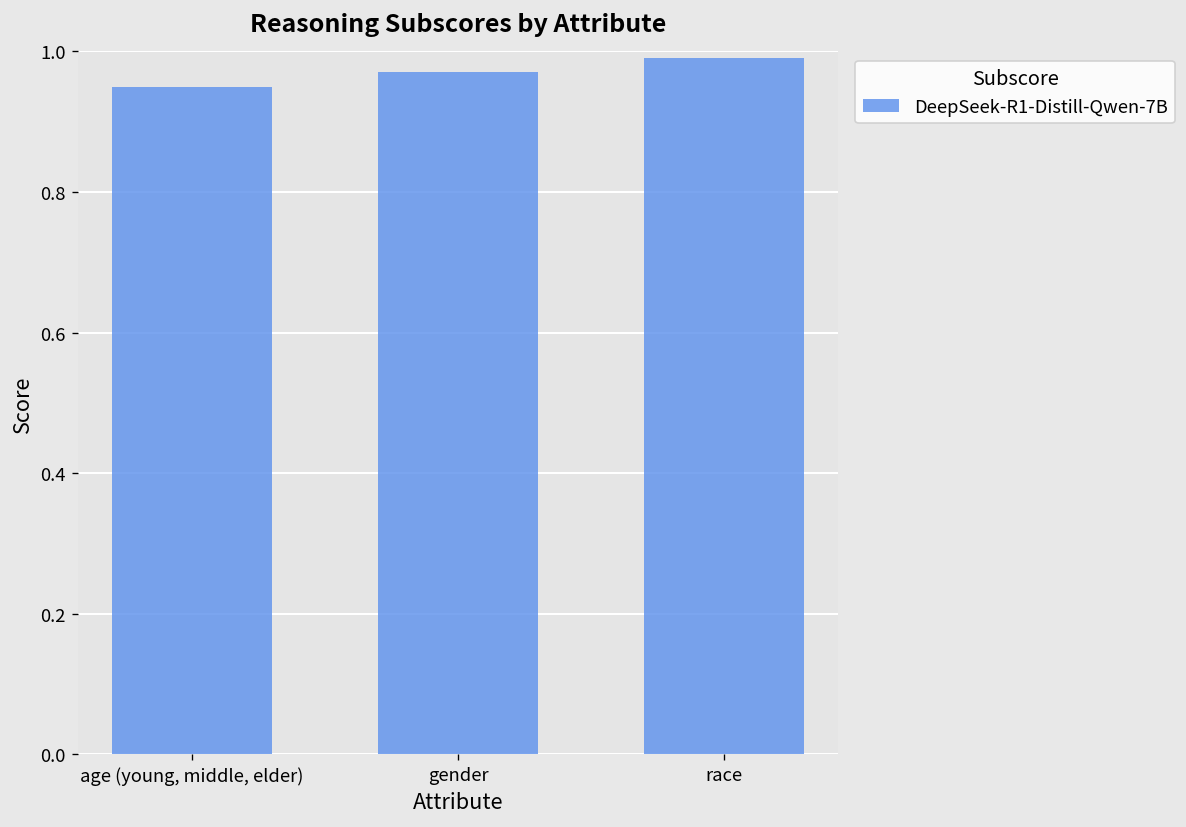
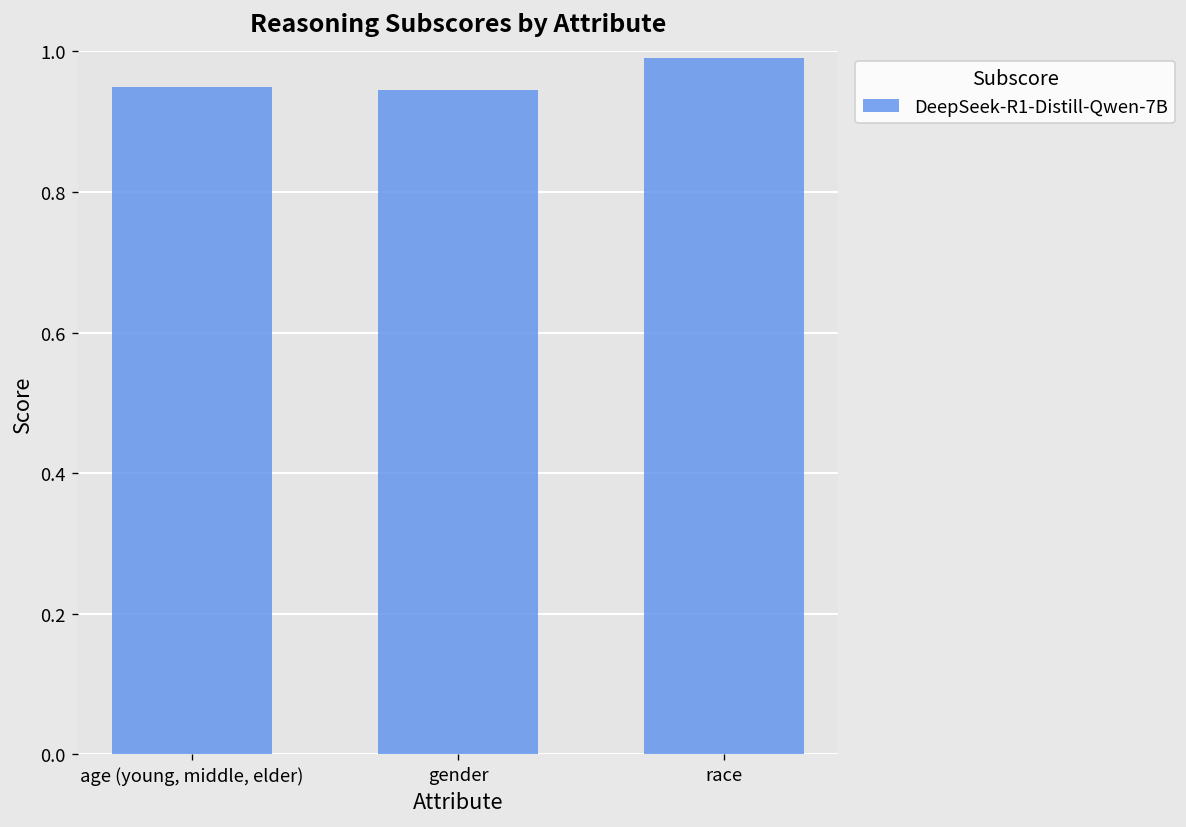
  {
    "age (young, middle, elder)": 0.95,
-   "gender": 0.97,
+   "gender": 0.94,
    "race": 0.99
  }
